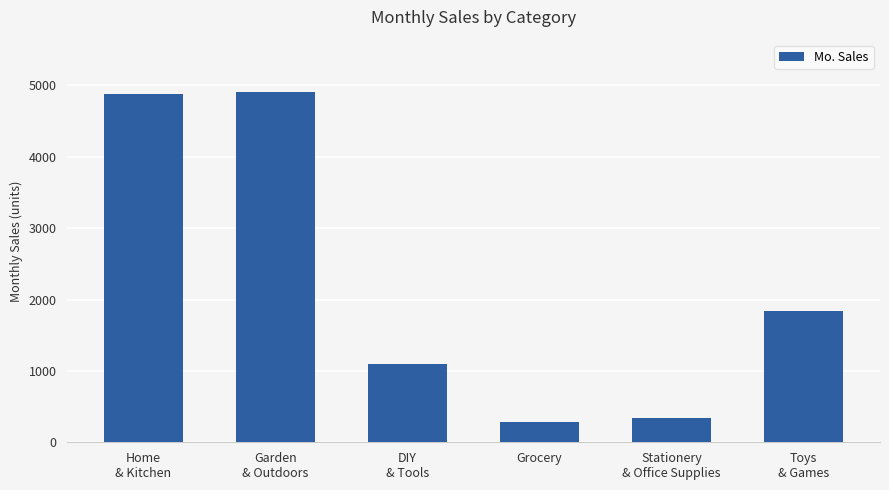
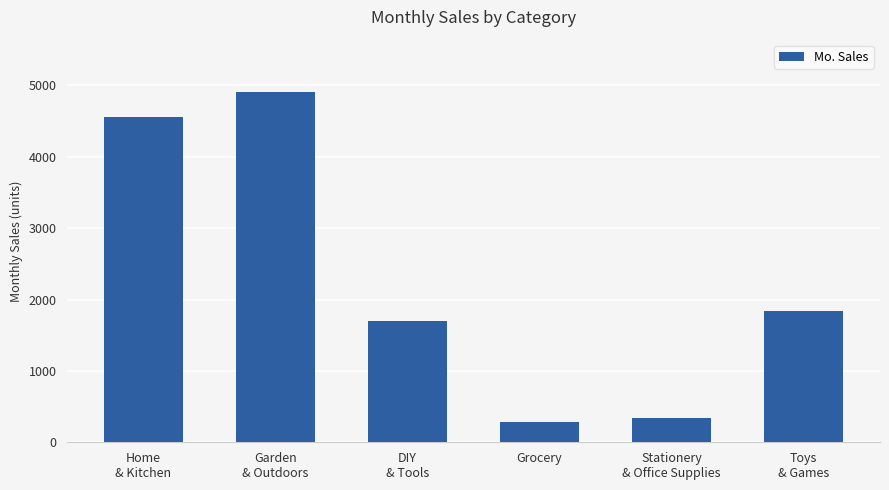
  {
-   "Home & Kitchen": 4900,
+   "Home & Kitchen": 4600,
    "Garden & Outdoors": 4900,
-   "DIY & Tools": 1100,
+   "DIY & Tools": 1700,
    "Grocery": 300,
    "Stationery & Office Supplies": 300,
    "Toys & Games": 1800
  }
